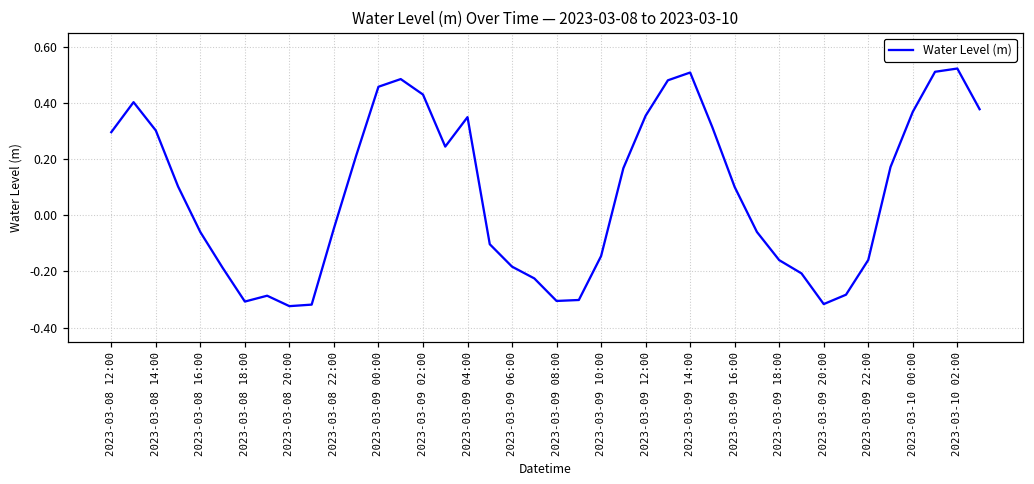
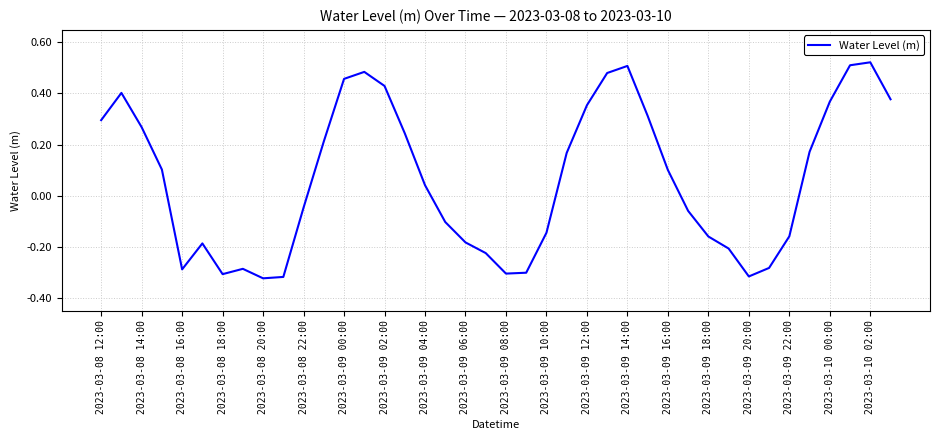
  {
    "2023-03-08 12:00": 0.30,
-   "2023-03-08 14:00": 0.30,
-   "2023-03-08 16:00": -0.06,
+   "2023-03-08 14:00": 0.27,
+   "2023-03-08 16:00": -0.29,
    "2023-03-08 18:00": -0.31,
    "2023-03-08 20:00": -0.32,
    "2023-03-08 22:00": -0.05,
    "2023-03-09 00:00": 0.46,
    "2023-03-09 02:00": 0.43,
-   "2023-03-09 04:00": 0.35,
+   "2023-03-09 04:00": 0.04,
    "2023-03-09 06:00": -0.18,
    "2023-03-09 08:00": -0.30,
    "2023-03-09 10:00": -0.15,
    "2023-03-09 12:00": 0.35,
    "2023-03-09 14:00": 0.51,
    "2023-03-09 16:00": 0.10,
    "2023-03-09 18:00": -0.16,
    "2023-03-09 20:00": -0.32,
    "2023-03-09 22:00": -0.16,
    "2023-03-10 00:00": 0.37,
    "2023-03-10 02:00": 0.52
  }
